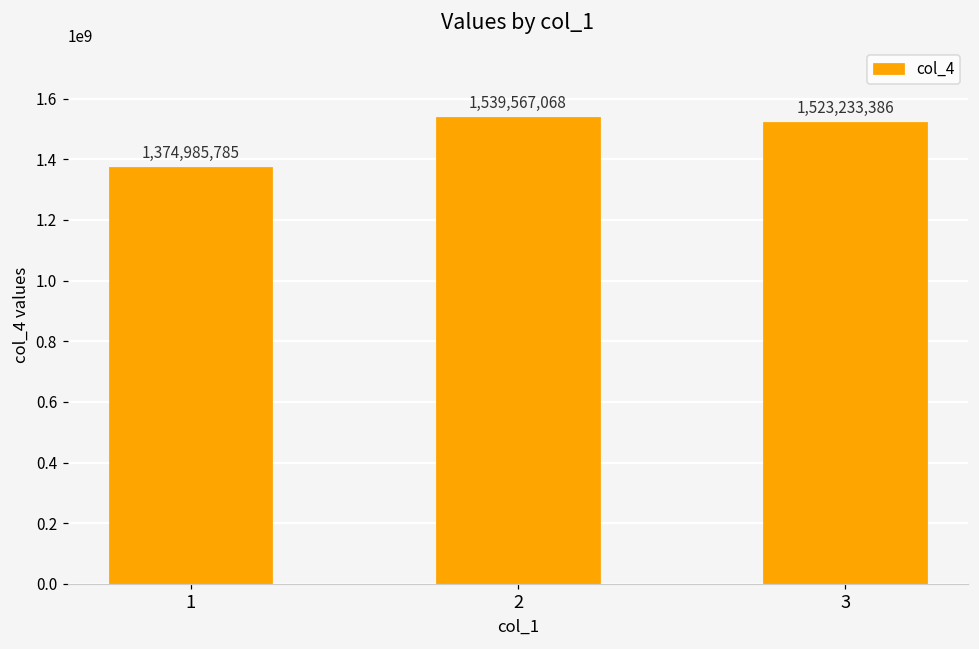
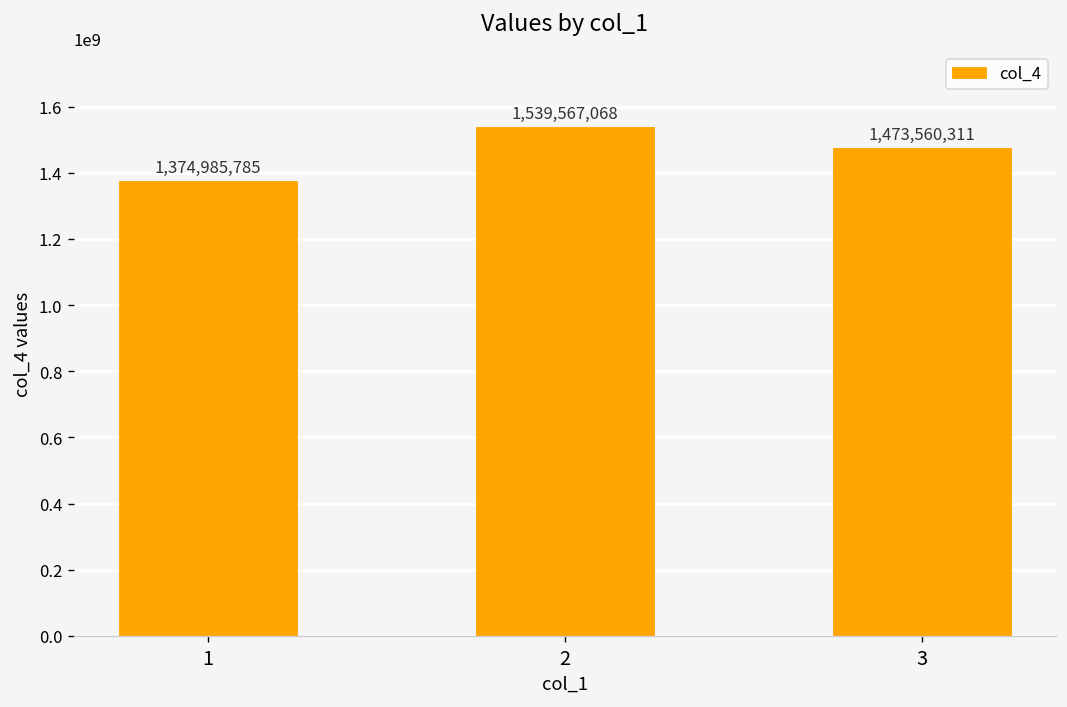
  {
    "1": "1,374,985,785",
    "2": "1,539,567,068",
-   "3": "1,523,233,386"
+   "3": "1,473,560,311"
  }
